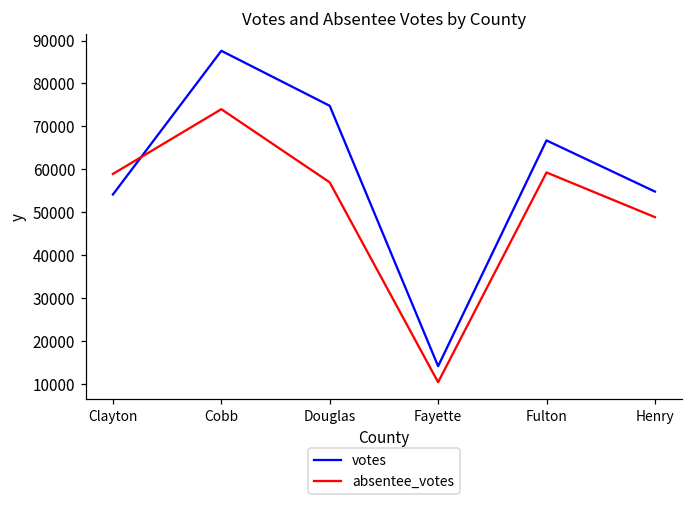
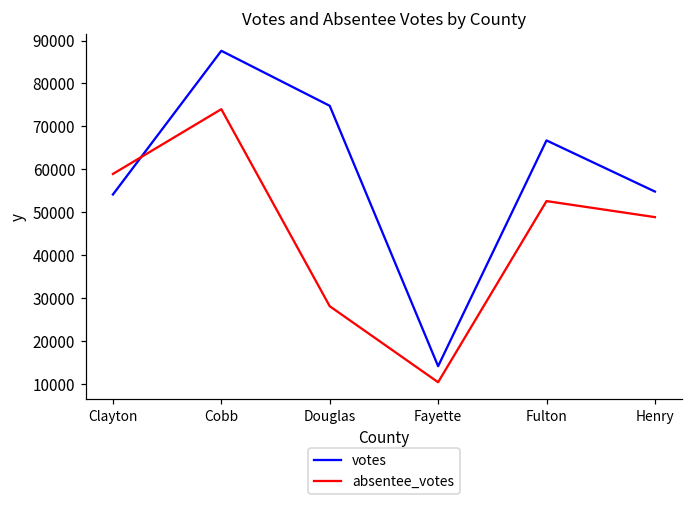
  {
    "votes": {
      "Clayton": 54000,
      "Cobb": 88000,
      "Douglas": 75000,
      "Fayette": 14000,
      "Fulton": 67000,
      "Henry": 55000
    },
    "absentee_votes": {
      "Clayton": 59000,
      "Cobb": 74000,
-     "Douglas": 57000,
+     "Douglas": 28000,
      "Fayette": 10000,
-     "Fulton": 59000,
+     "Fulton": 53000,
      "Henry": 49000
    }
  }
